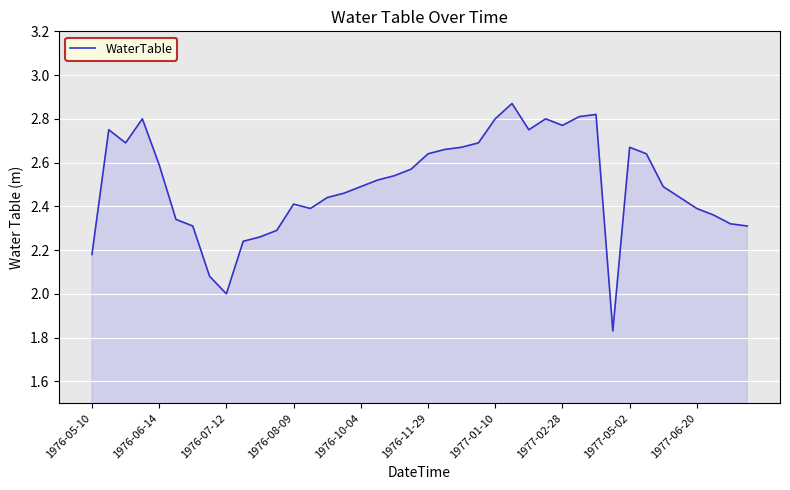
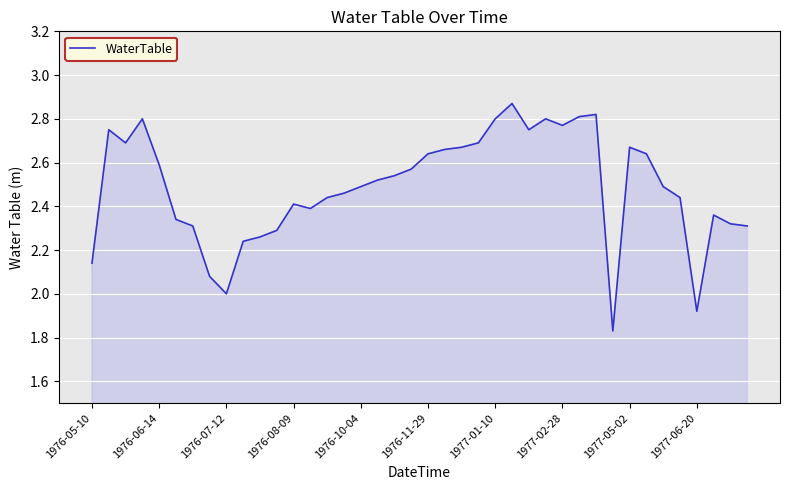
  {
-   "1976-05-10": 2.18,
+   "1976-05-10": 2.14,
    "1976-06-14": 2.59,
    "1976-07-12": 2.00,
    "1976-08-09": 2.41,
    "1976-10-04": 2.49,
    "1976-11-29": 2.64,
    "1977-01-10": 2.80,
    "1977-02-28": 2.77,
    "1977-05-02": 2.67,
-   "1977-06-20": 2.39
+   "1977-06-20": 1.92
  }
